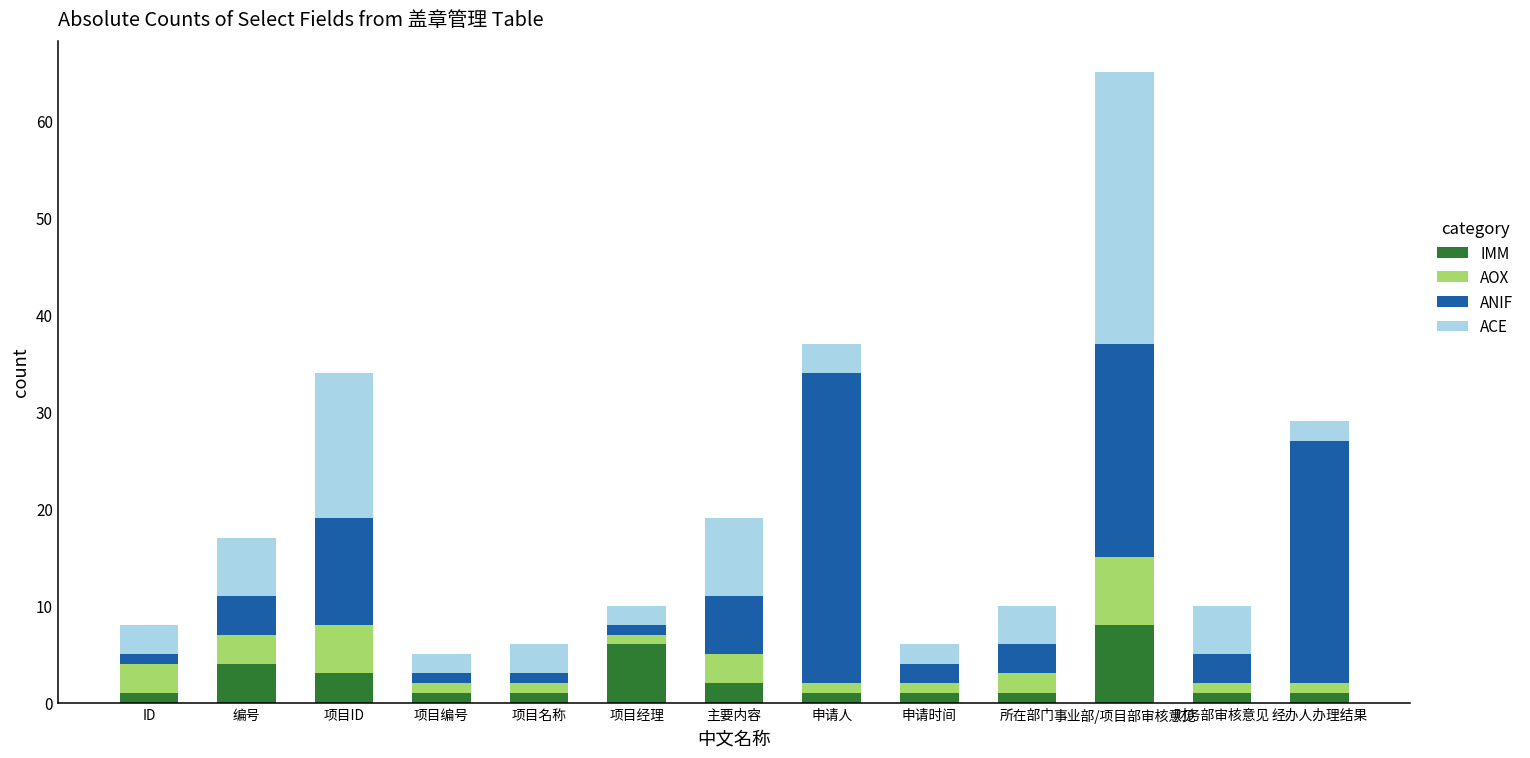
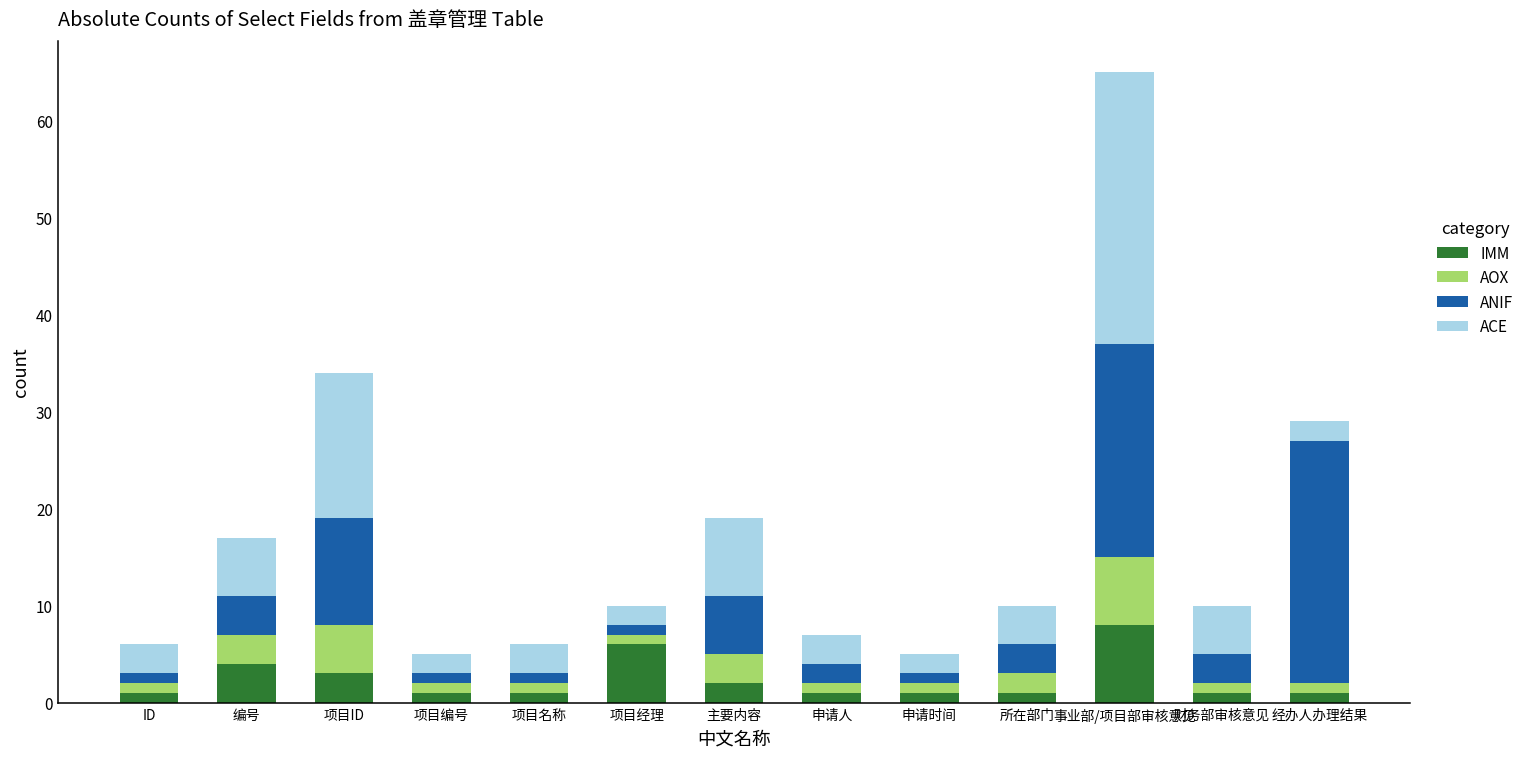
  {
    "IMM": {
      "ID": 1,
      "编号": 4,
      "项目ID": 3,
      "项目编号": 1,
      "项目名称": 1,
      "项目经理": 6,
      "主要内容": 2,
      "申请人": 1,
      "申请时间": 1,
      "所在部门": 1,
      "经办人办理结果": 1
    },
    "AOX": {
-     "ID": 3
+     "ID": 1
    },
    "ANIF": {
      "ID": 1,
      "编号": 4,
      "项目ID": 11,
      "项目编号": 1,
      "项目名称": 1,
      "项目经理": 1,
      "主要内容": 6,
-     "申请人": 32,
-     "申请时间": 2,
+     "申请人": 2,
+     "申请时间": 1,
      "所在部门": 3,
      "经办人办理结果": 25
    },
    "ACE": {
      "ID": 3,
      "编号": 6,
      "项目ID": 15,
      "项目编号": 2,
      "项目名称": 3,
      "项目经理": 2,
      "主要内容": 8,
      "申请人": 3,
      "申请时间": 2,
      "所在部门": 4,
      "经办人办理结果": 2
    }
  }
